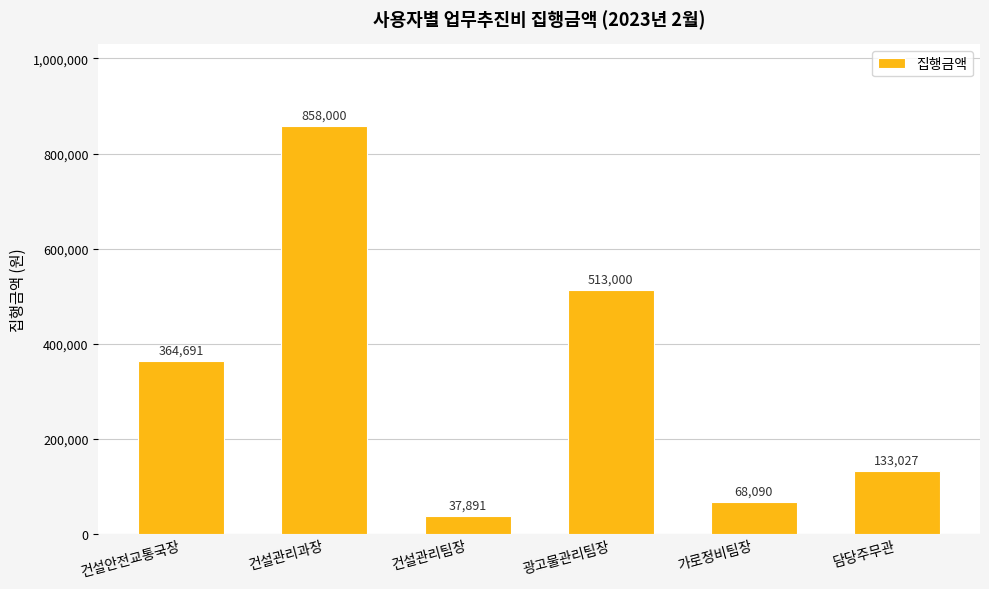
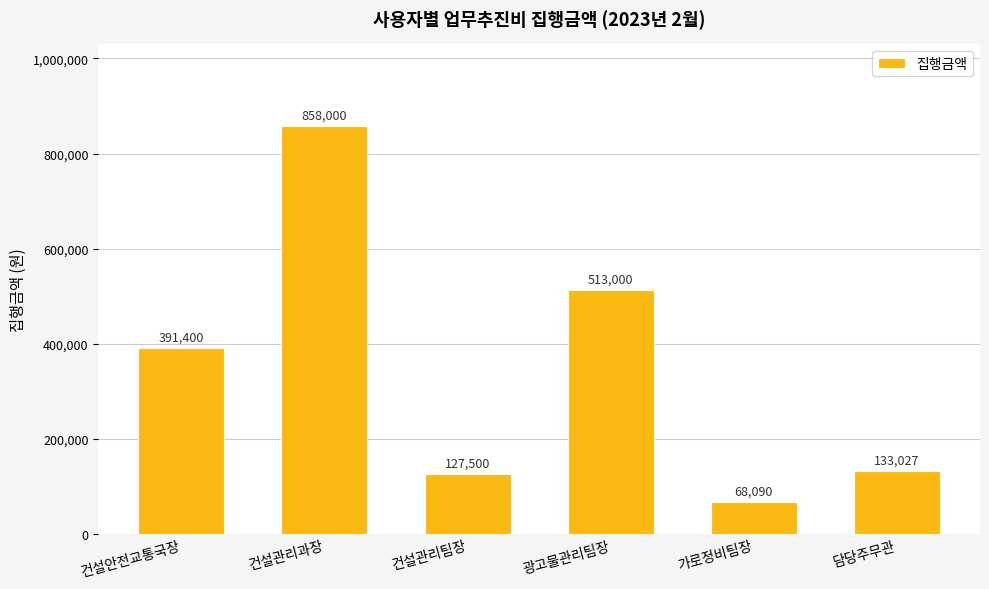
  {
-   "건설안전교통국장": "364,691",
+   "건설안전교통국장": "391,400",
    "건설관리과장": "858,000",
-   "건설관리팀장": "37,891",
+   "건설관리팀장": "127,500",
    "광고물관리팀장": "513,000",
    "가로정비팀장": "68,090",
    "담당주무관": "133,027"
  }
